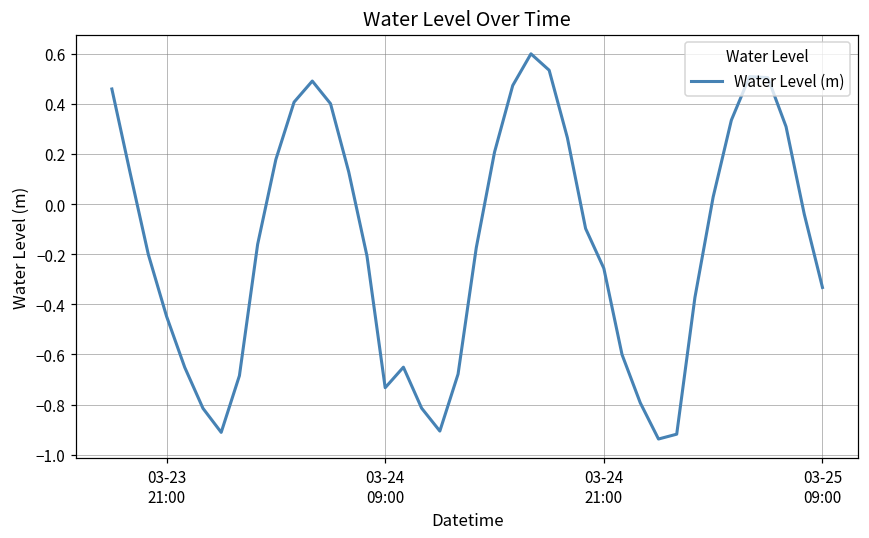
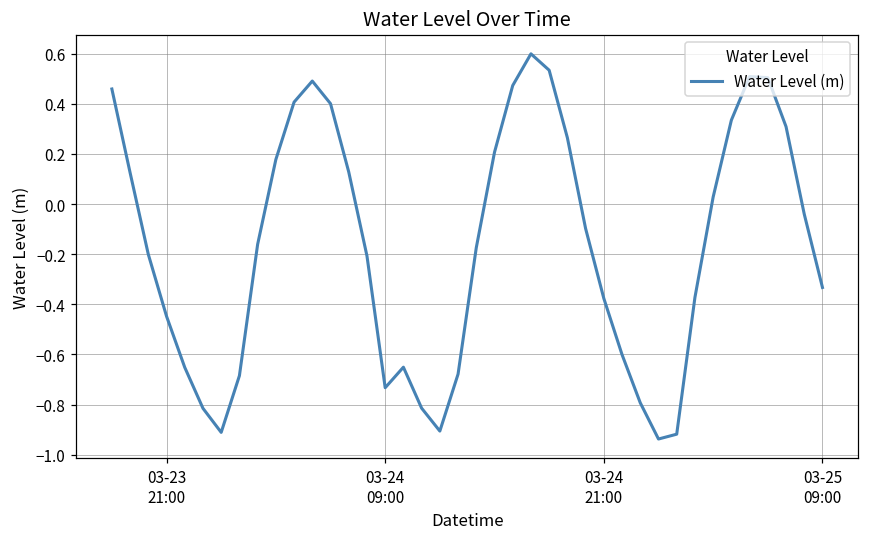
  {
    "03-23 21:00": -0.45,
    "03-24 09:00": -0.73,
-   "03-24 21:00": -0.26,
+   "03-24 21:00": -0.38,
    "03-25 09:00": -0.33
  }
